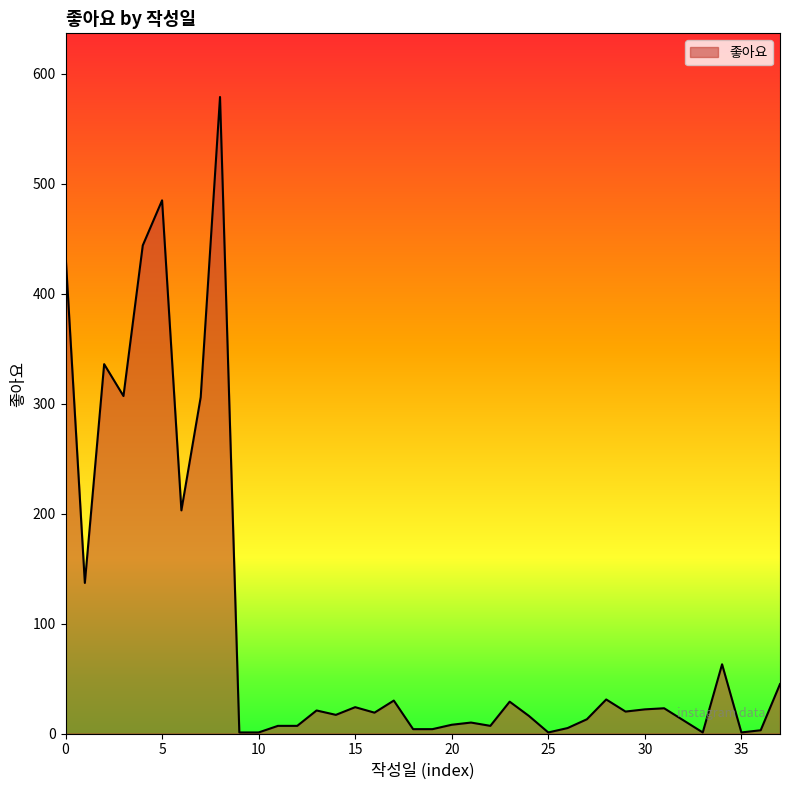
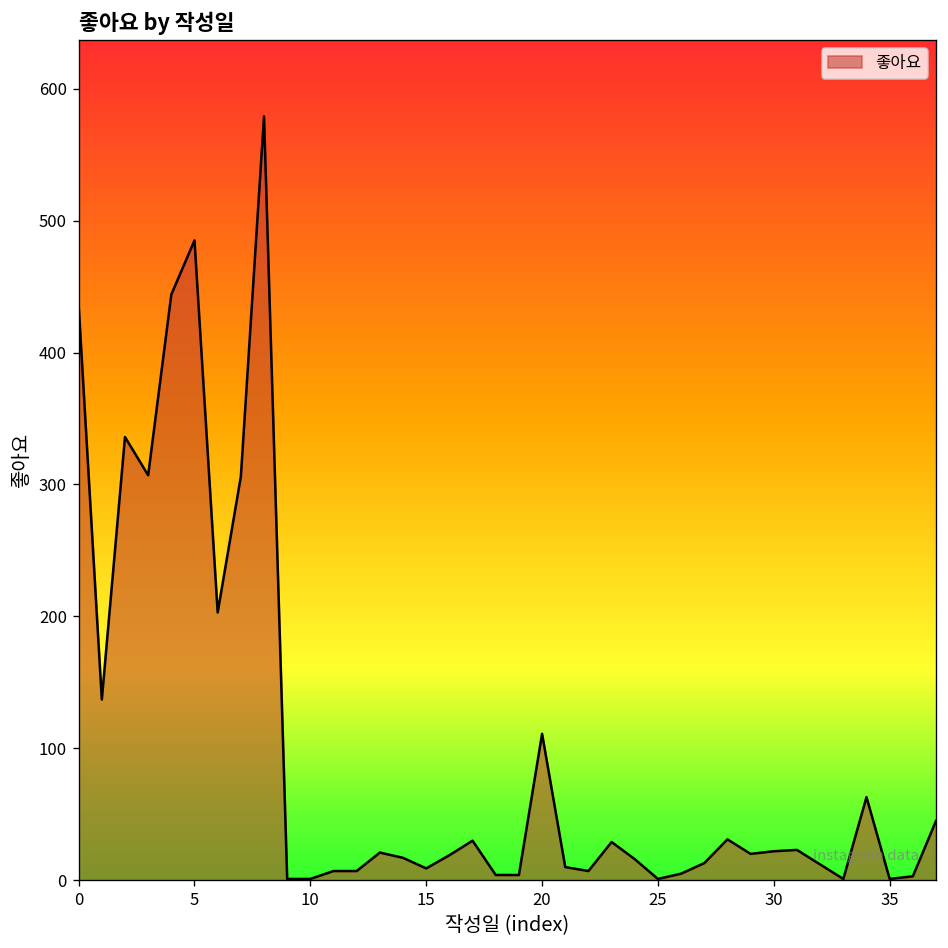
  {
    "0": 436,
    "5": 485,
    "10": 1,
-   "15": 24,
-   "20": 8,
+   "15": 9,
+   "20": 111,
    "25": 1,
    "30": 22,
    "35": 1
  }
